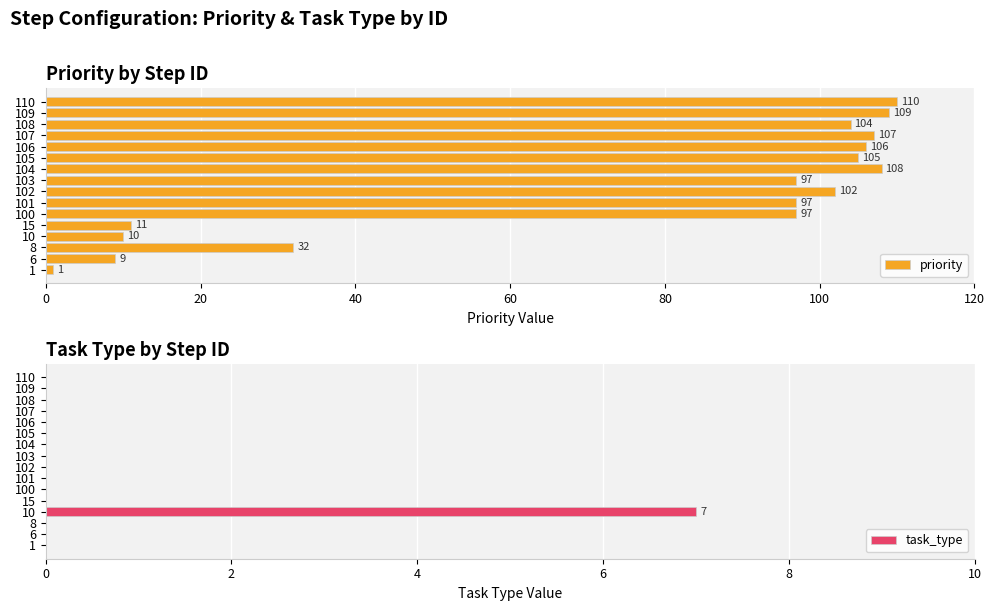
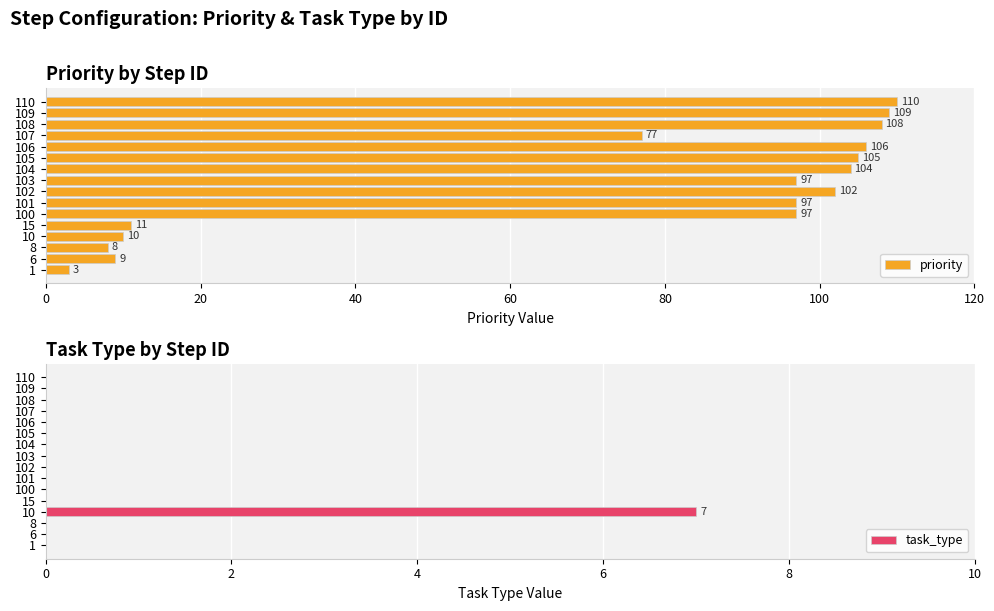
  {
    "Priority by Step ID": {
      "110": 110,
      "109": 109,
-     "108": 104,
-     "107": 107,
+     "108": 108,
+     "107": 77,
      "106": 106,
      "105": 105,
-     "104": 108,
+     "104": 104,
      "103": 97,
      "102": 102,
      "101": 97,
      "100": 97,
      "15": 11,
      "10": 10,
-     "8": 32,
+     "8": 8,
      "6": 9,
-     "1": 1
+     "1": 3
    },
    "Task Type by Step ID": {
      "10": 7
    }
  }
